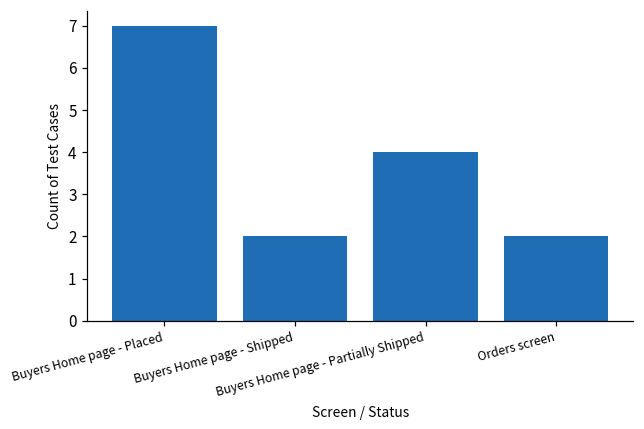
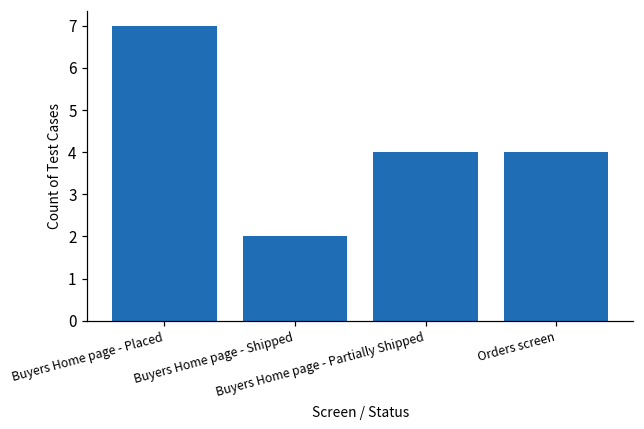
  {
    "Buyers Home page - Placed": 7,
    "Buyers Home page - Shipped": 2,
    "Buyers Home page - Partially Shipped": 4,
-   "Orders screen": 2
+   "Orders screen": 4
  }
